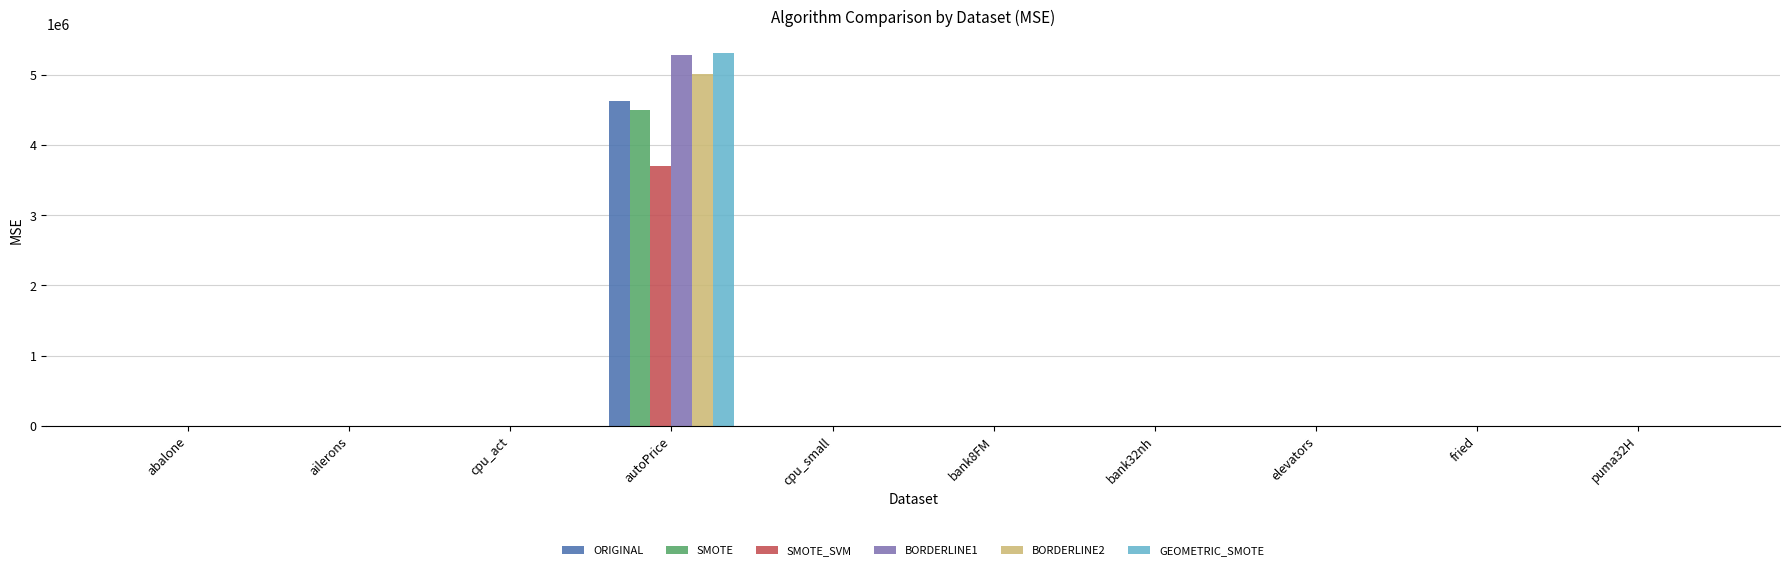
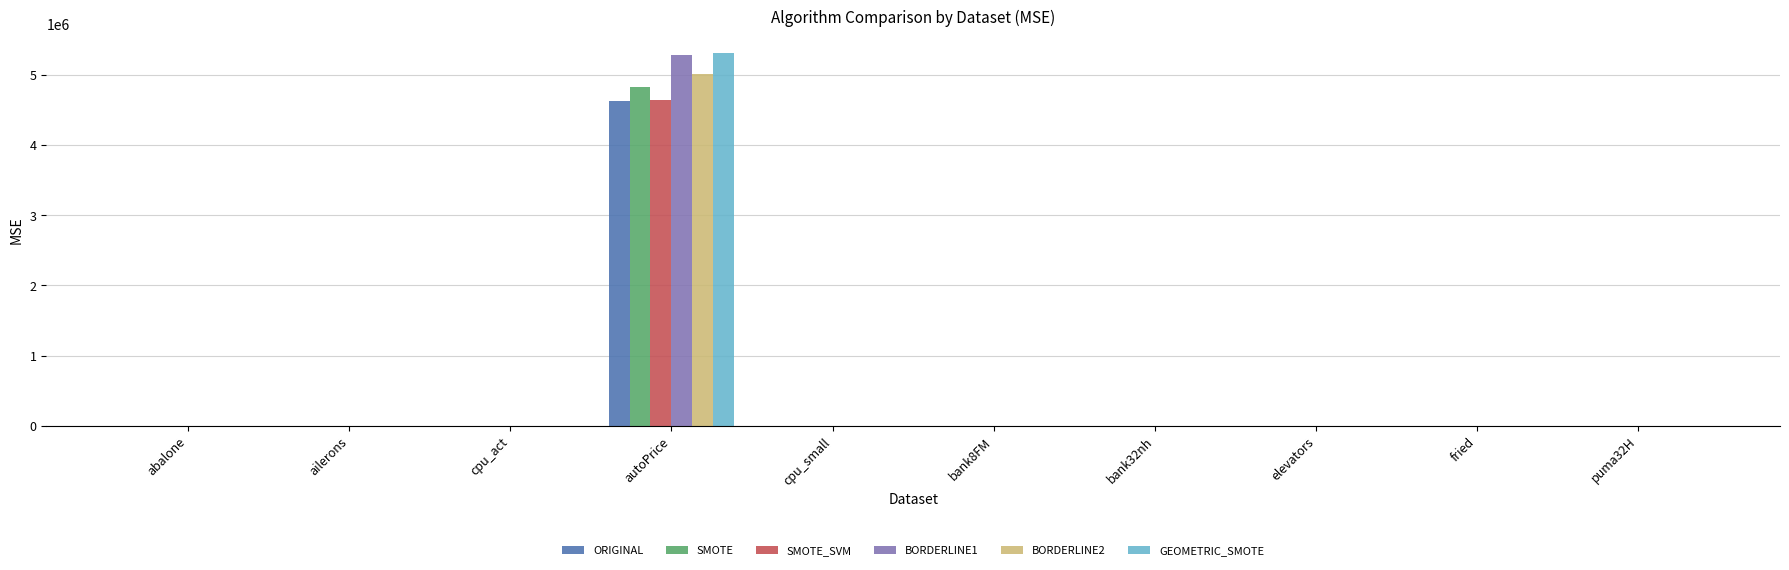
  {
    "SMOTE": {
-     "autoPrice": 4500000
+     "autoPrice": 4800000
    },
    "SMOTE_SVM": {
-     "autoPrice": 3700000
+     "autoPrice": 4600000
    },
    "BORDERLINE2": {
      "autoPrice": 5000000
    },
    "GEOMETRIC_SMOTE": {
      "autoPrice": 5300000
    }
  }
